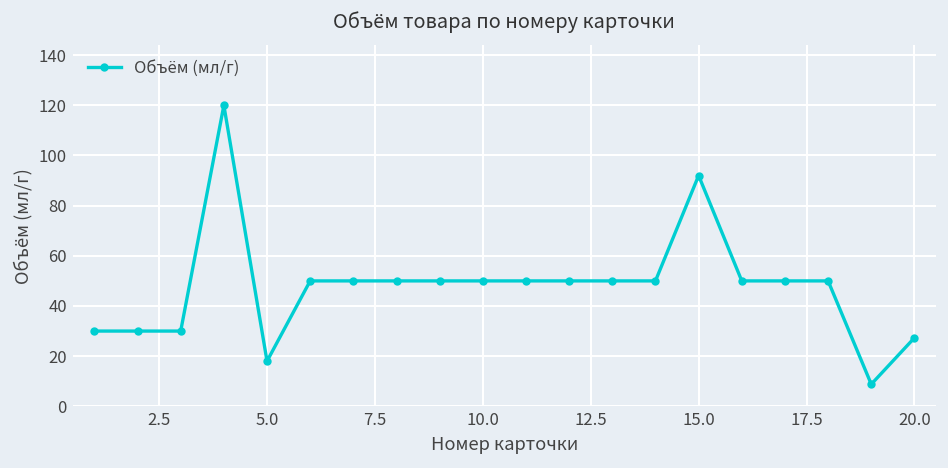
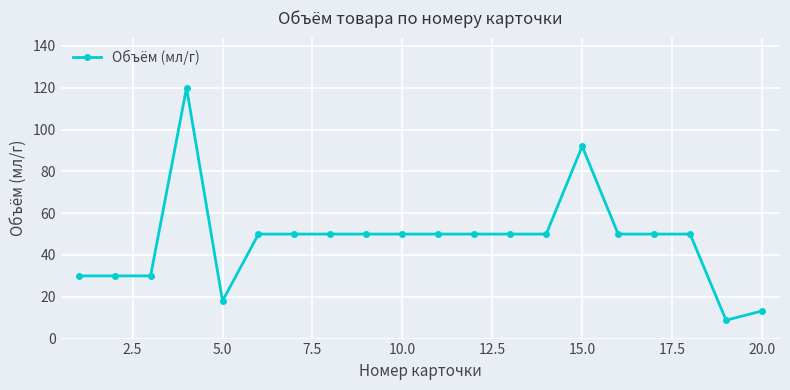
  {
    "5.0": 18,
    "10.0": 50,
    "15.0": 92,
-   "20.0": 27
+   "20.0": 13
  }
